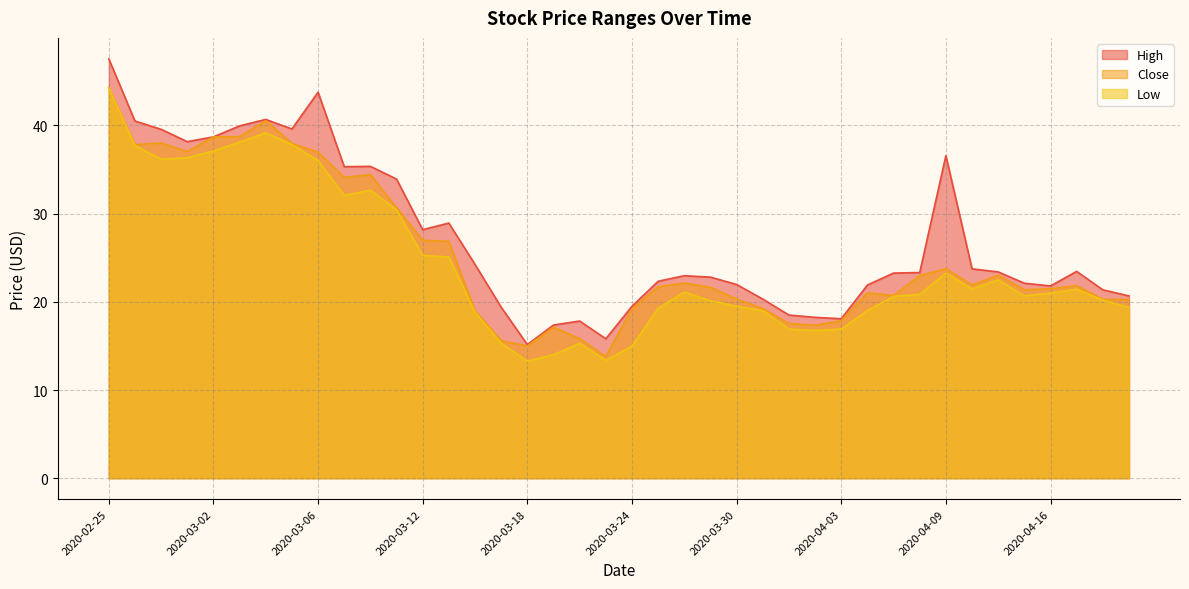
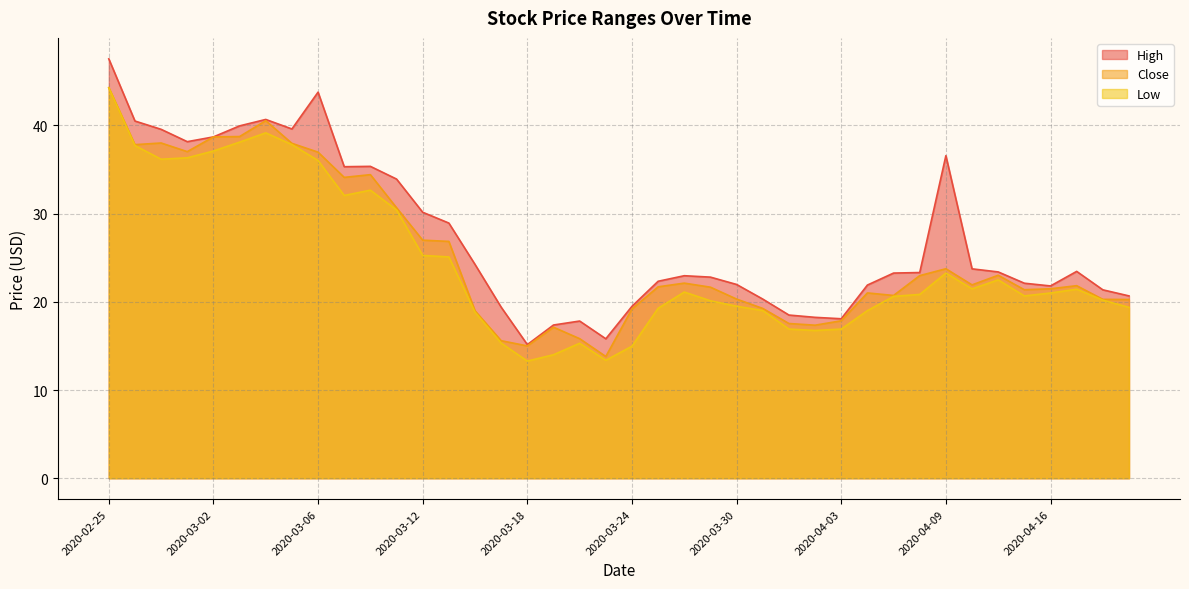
  {
    "High": {
      "2020-02-25": 48,
      "2020-03-06": 44,
-     "2020-03-12": 28,
+     "2020-03-12": 30,
      "2020-03-24": 19,
      "2020-03-30": 22,
      "2020-04-09": 37,
      "2020-04-16": 22
    }
  }
